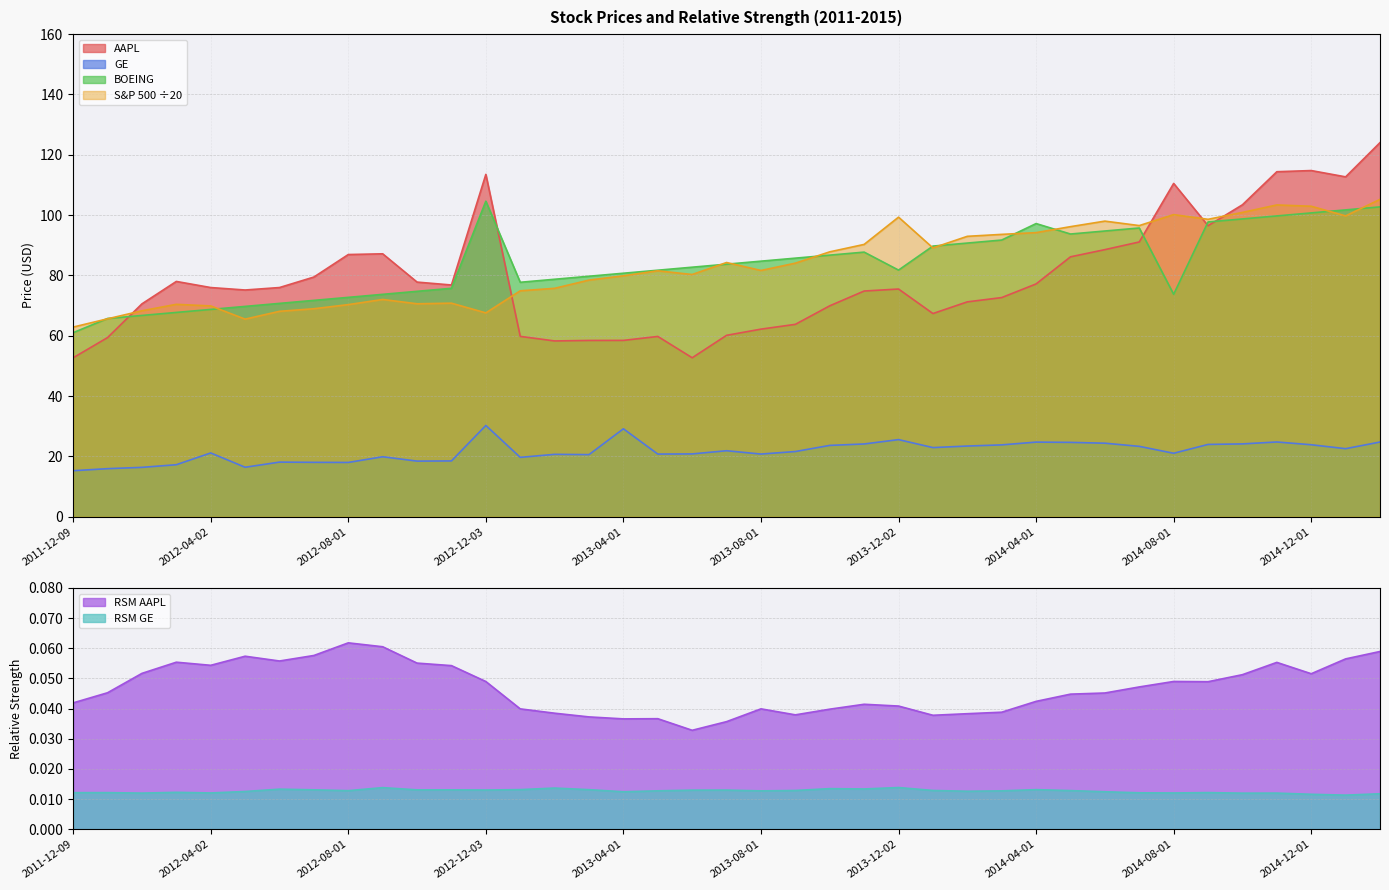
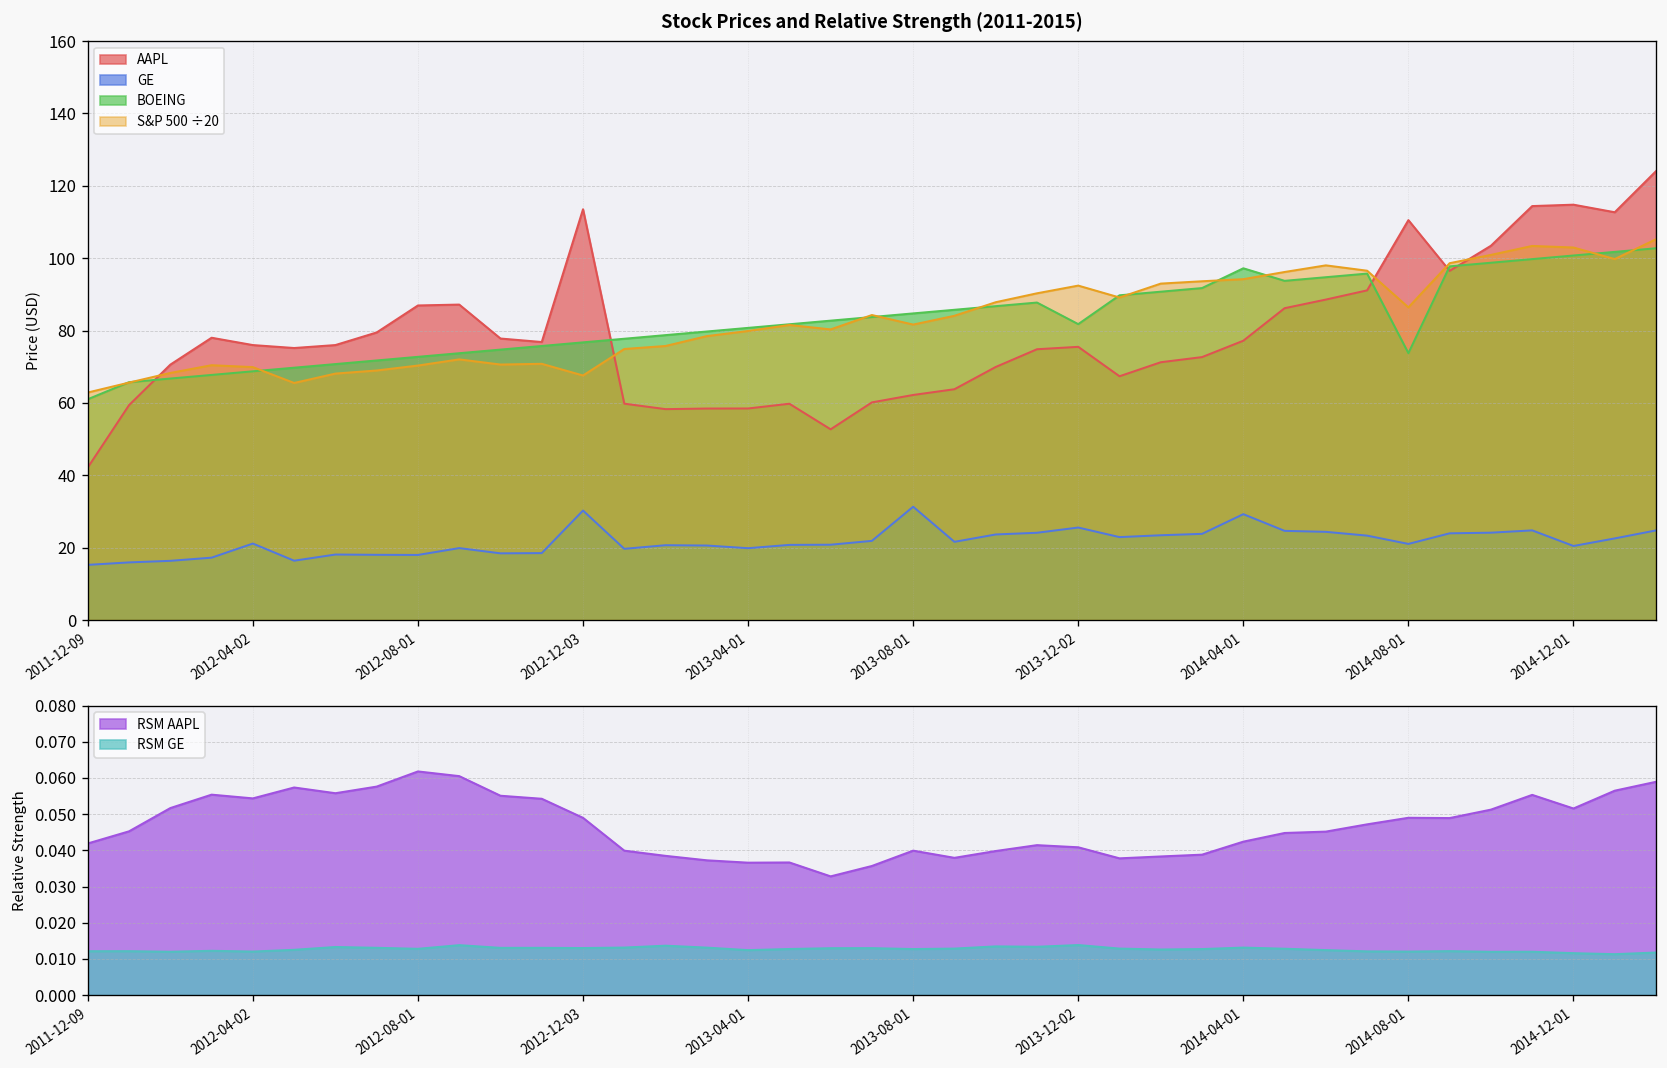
  {
    "Stock Prices and Relative Strength (2011-2015)": {
      "AAPL": {
-       "2011-12-09": 53,
+       "2011-12-09": 42,
        "2012-04-02": 76,
        "2012-08-01": 87,
        "2012-12-03": 114,
        "2013-04-01": 58,
        "2013-08-01": 62,
        "2013-12-02": 75,
        "2014-04-01": 77,
        "2014-08-01": 111,
        "2014-12-01": 115
      },
      "GE": {
        "2011-12-09": 15,
        "2012-04-02": 21,
        "2012-08-01": 18,
        "2012-12-03": 30,
-       "2013-04-01": 29,
-       "2013-08-01": 21,
+       "2013-04-01": 20,
+       "2013-08-01": 31,
        "2013-12-02": 26,
-       "2014-04-01": 25,
+       "2014-04-01": 29,
        "2014-08-01": 21,
-       "2014-12-01": 24
+       "2014-12-01": 20
      },
      "BOEING": {
        "2011-12-09": 61,
        "2012-04-02": 69,
        "2012-08-01": 73,
-       "2012-12-03": 105,
+       "2012-12-03": 77,
        "2013-04-01": 81,
        "2013-08-01": 85,
        "2013-12-02": 82,
        "2014-04-01": 97,
        "2014-08-01": 74,
        "2014-12-01": 101
      },
      "S&P 500 ÷20": {
        "2011-12-09": 63,
        "2012-04-02": 70,
        "2012-08-01": 70,
        "2012-12-03": 68,
        "2013-04-01": 80,
        "2013-08-01": 82,
-       "2013-12-02": 99,
+       "2013-12-02": 92,
        "2014-04-01": 94,
-       "2014-08-01": 100,
+       "2014-08-01": 86,
        "2014-12-01": 103
      }
    }
  }
